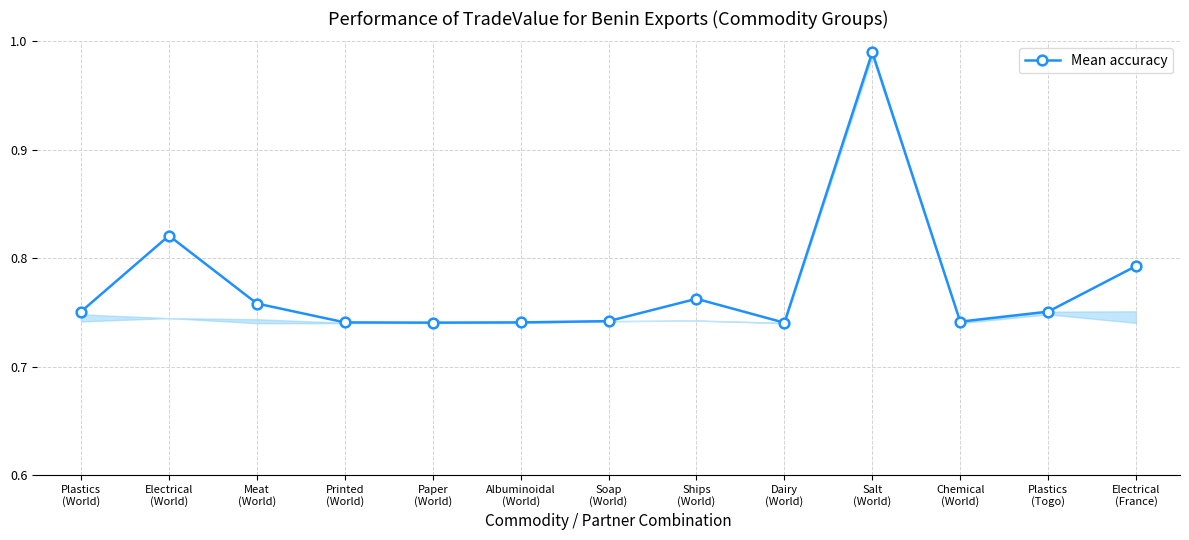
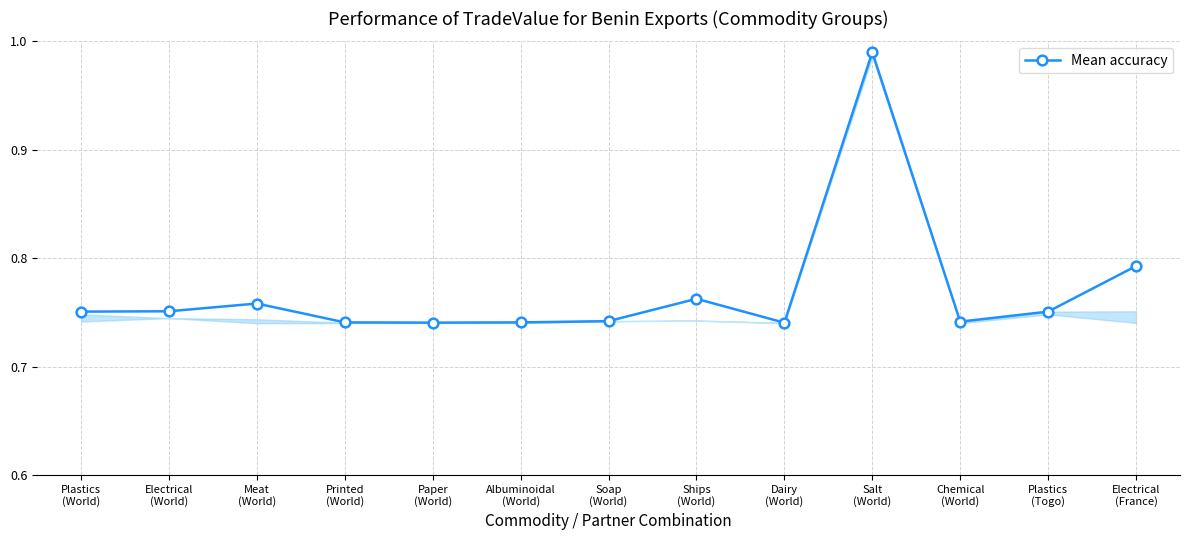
  {
    "Mean accuracy": {
      "Plastics (World)": 0.751,
-     "Electrical (World)": 0.821,
+     "Electrical (World)": 0.751,
      "Meat (World)": 0.758,
      "Ships (World)": 0.763,
      "Electrical (France)": 0.793
    }
  }
